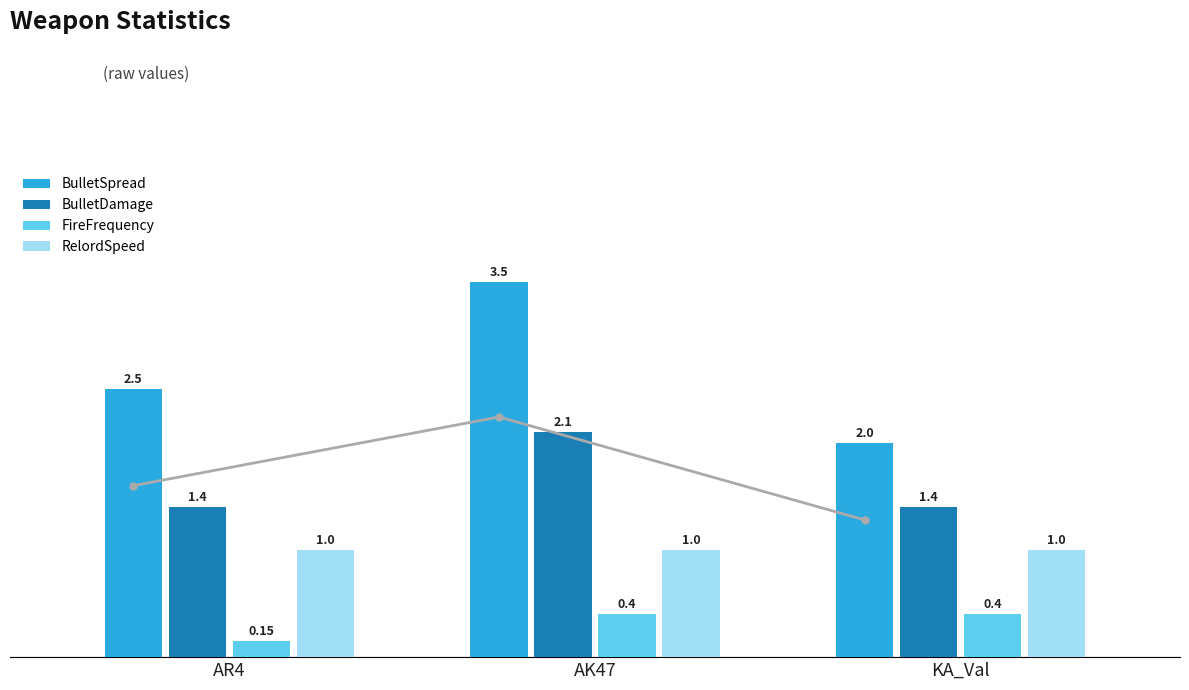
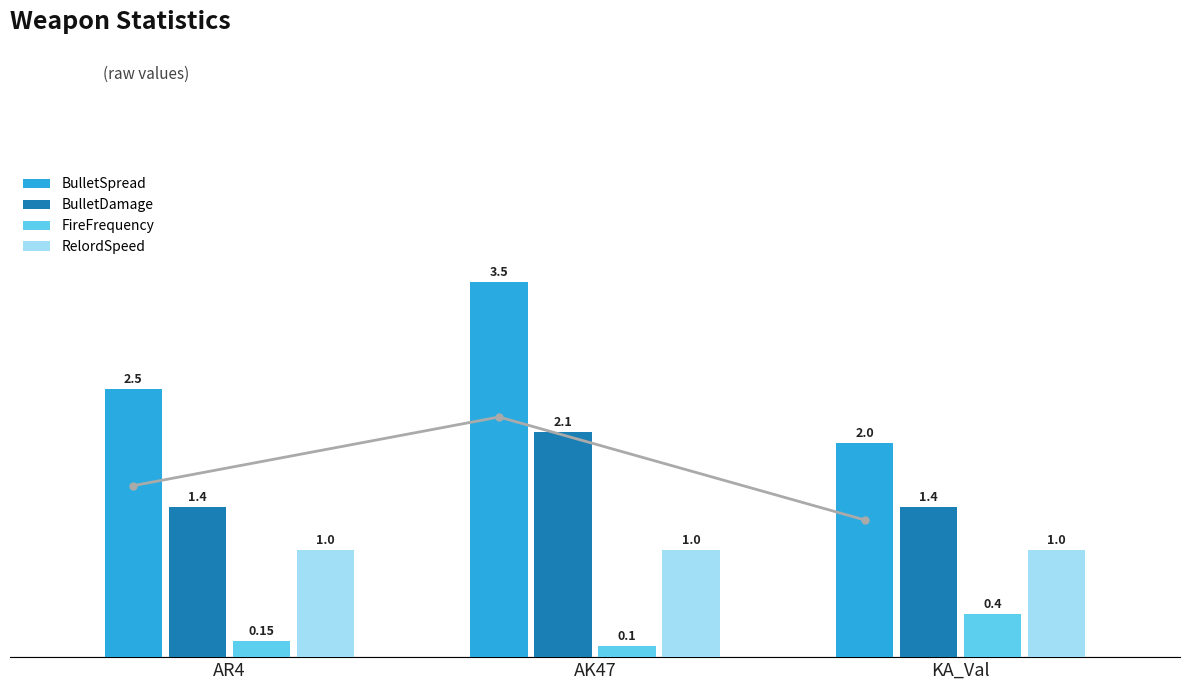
  {
    "BulletSpread": {
      "AR4": 2.5,
      "AK47": 3.5,
      "KA_Val": 2.0
    },
    "BulletDamage": {
      "AR4": 1.4,
      "AK47": 2.1,
      "KA_Val": 1.4
    },
    "FireFrequency": {
      "AR4": 0.15,
-     "AK47": 0.4,
+     "AK47": 0.1,
      "KA_Val": 0.4
    },
    "RelordSpeed": {
      "AR4": 1.0,
      "AK47": 1.0,
      "KA_Val": 1.0
    }
  }
